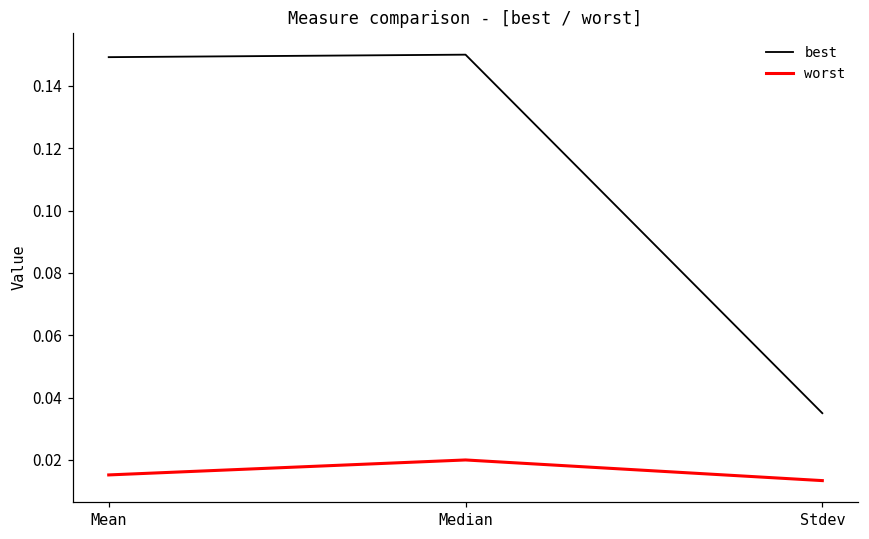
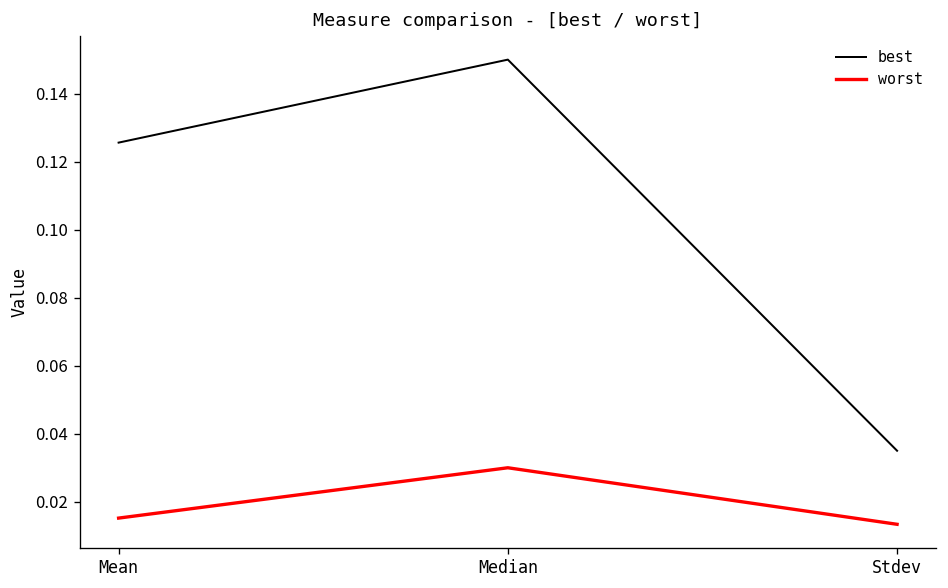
  {
    "best": {
-     "Mean": 0.149,
+     "Mean": 0.126,
      "Median": 0.150,
      "Stdev": 0.035
    },
    "worst": {
      "Mean": 0.015,
-     "Median": 0.02,
+     "Median": 0.03,
      "Stdev": 0.013
    }
  }
